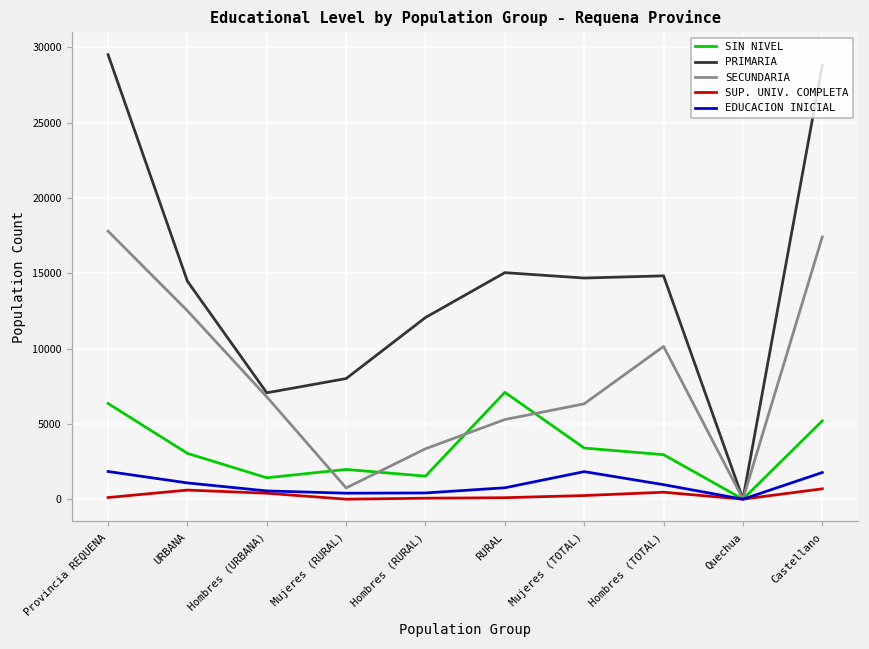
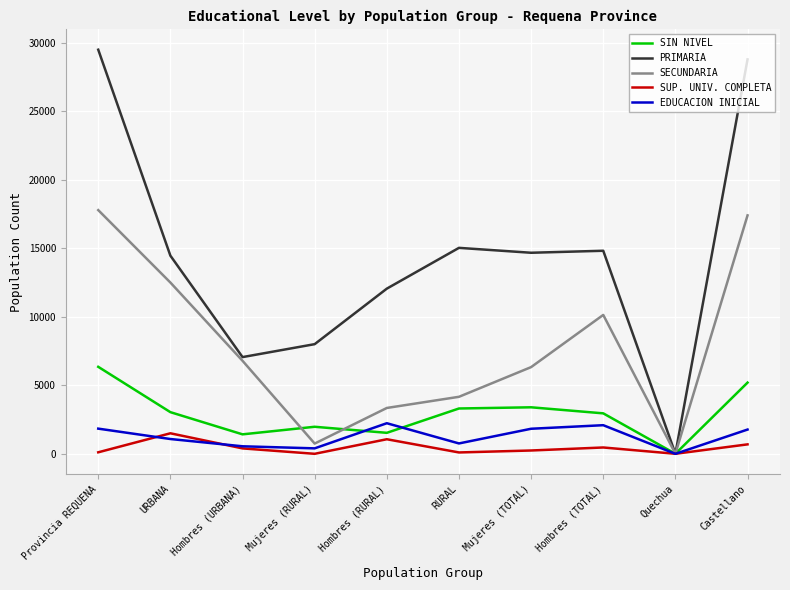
  {
    "SIN NIVEL": {
      "Provincia REQUENA": 6400,
      "URBANA": 3000,
      "Hombres (URBANA)": 1400,
      "Mujeres (RURAL)": 2000,
      "Hombres (RURAL)": 1500,
-     "RURAL": 7100,
+     "RURAL": 3300,
      "Mujeres (TOTAL)": 3400,
      "Hombres (TOTAL)": 3000,
      "Castellano": 5200
    },
    "PRIMARIA": {
      "Provincia REQUENA": 29500,
      "URBANA": 14500,
      "Hombres (URBANA)": 7100,
      "Mujeres (RURAL)": 8000,
      "Hombres (RURAL)": 12100,
      "RURAL": 15000,
      "Mujeres (TOTAL)": 14700,
      "Hombres (TOTAL)": 14800
    },
    "SECUNDARIA": {
      "Provincia REQUENA": 17800,
      "URBANA": 12500,
      "Hombres (URBANA)": 6800,
      "Mujeres (RURAL)": 700,
      "Hombres (RURAL)": 3300,
-     "RURAL": 5300,
+     "RURAL": 4200,
      "Mujeres (TOTAL)": 6300,
      "Hombres (TOTAL)": 10100,
      "Castellano": 17400
    },
    "SUP. UNIV. COMPLETA": {
      "Provincia REQUENA": 100,
-     "URBANA": 600,
+     "URBANA": 1500,
      "Mujeres (RURAL)": 0,
-     "Hombres (RURAL)": 100,
+     "Hombres (RURAL)": 1100,
      "RURAL": 100,
      "Mujeres (TOTAL)": 200,
      "Hombres (TOTAL)": 500,
      "Castellano": 700
    },
    "EDUCACION INICIAL": {
      "Provincia REQUENA": 1800,
      "URBANA": 1100,
      "Mujeres (RURAL)": 400,
-     "Hombres (RURAL)": 400,
+     "Hombres (RURAL)": 2200,
      "RURAL": 800,
      "Mujeres (TOTAL)": 1800,
-     "Hombres (TOTAL)": 1000,
+     "Hombres (TOTAL)": 2100,
      "Castellano": 1800
    }
  }
